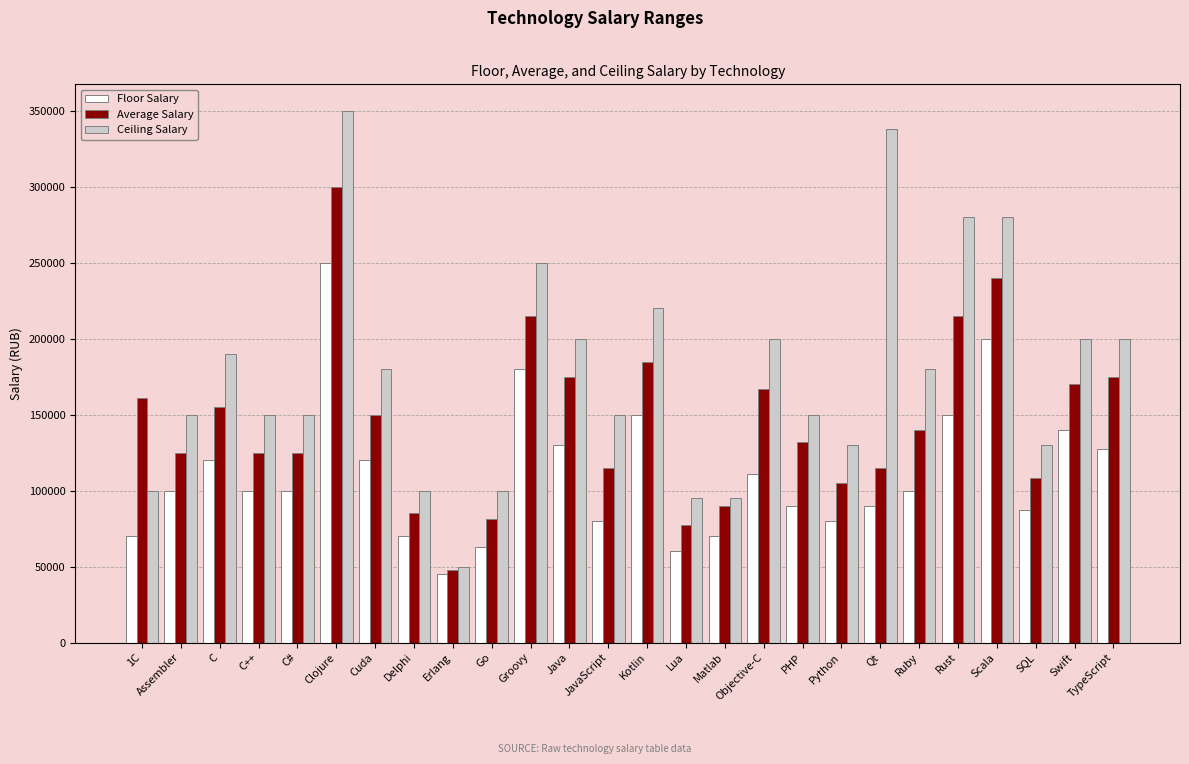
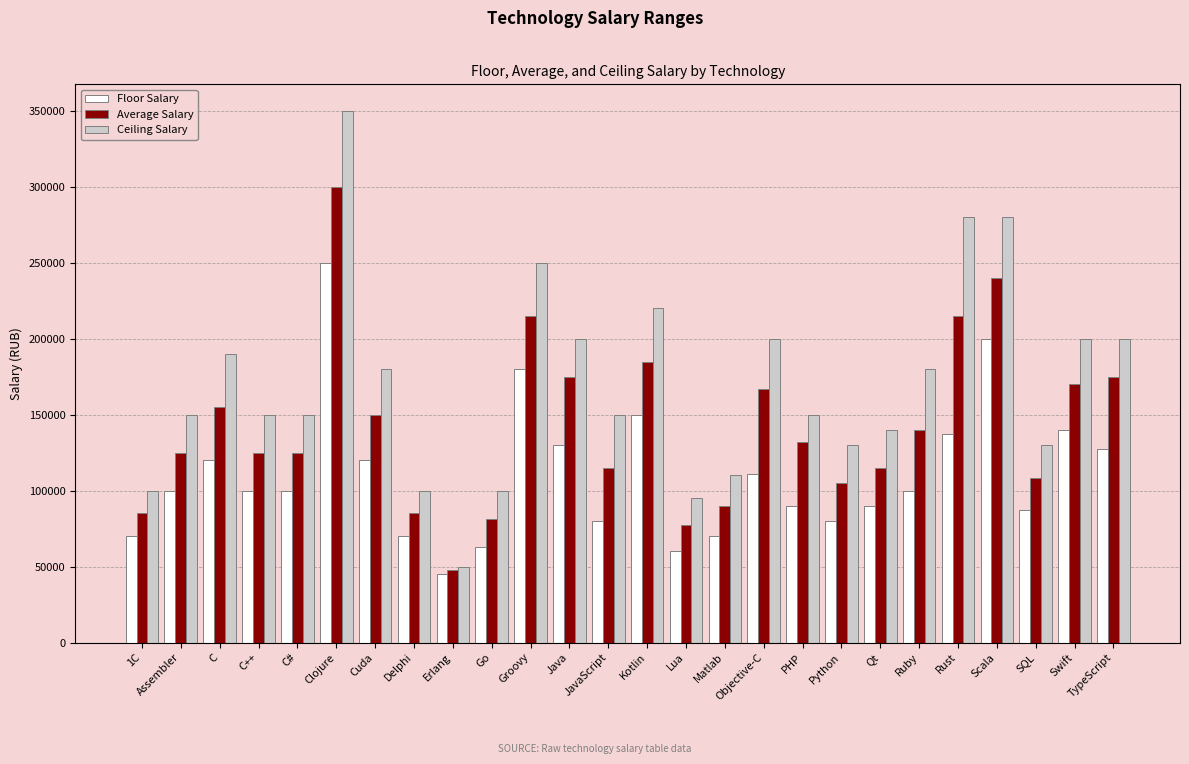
  {
    "Floor Salary": {
      "1С": 70000,
      "Assembler": 100000,
      "C": 120000,
      "C++": 100000,
      "C#": 100000,
      "Clojure": 250000,
      "Cuda": 120000,
      "Delphi": 70000,
      "Erlang": 45000,
      "Go": 63000,
      "Groovy": 180000,
      "Java": 130000,
      "JavaScript": 80000,
      "Kotlin": 150000,
      "Lua": 60000,
      "Matlab": 70000,
      "Objective-C": 111000,
      "PHP": 90000,
      "Python": 80000,
      "Qt": 90000,
      "Ruby": 100000,
-     "Rust": 150000,
+     "Rust": 137000,
      "Scala": 200000,
      "SQL": 87000,
      "Swift": 140000,
      "TypeScript": 127000
    },
    "Average Salary": {
-     "1С": 161000,
+     "1С": 85000,
      "Assembler": 125000,
      "C": 155000,
      "C++": 125000,
      "C#": 125000,
      "Clojure": 300000,
      "Cuda": 150000,
      "Delphi": 85000,
      "Erlang": 48000,
      "Go": 81000,
      "Groovy": 215000,
      "Java": 175000,
      "JavaScript": 115000,
      "Kotlin": 185000,
      "Lua": 78000,
      "Matlab": 90000,
      "Objective-C": 167000,
      "PHP": 132000,
      "Python": 105000,
      "Qt": 115000,
      "Ruby": 140000,
      "Rust": 215000,
      "Scala": 240000,
      "SQL": 109000,
      "Swift": 170000,
      "TypeScript": 175000
    },
    "Ceiling Salary": {
      "1С": 100000,
      "Assembler": 150000,
      "C": 190000,
      "C++": 150000,
      "C#": 150000,
      "Clojure": 350000,
      "Cuda": 180000,
      "Delphi": 100000,
      "Erlang": 50000,
      "Go": 100000,
      "Groovy": 250000,
      "Java": 200000,
      "JavaScript": 150000,
      "Kotlin": 220000,
      "Lua": 95000,
-     "Matlab": 95000,
+     "Matlab": 110000,
      "Objective-C": 200000,
      "PHP": 150000,
      "Python": 130000,
-     "Qt": 338000,
+     "Qt": 140000,
      "Ruby": 180000,
      "Rust": 280000,
      "Scala": 280000,
      "SQL": 130000,
      "Swift": 200000,
      "TypeScript": 200000
    }
  }
